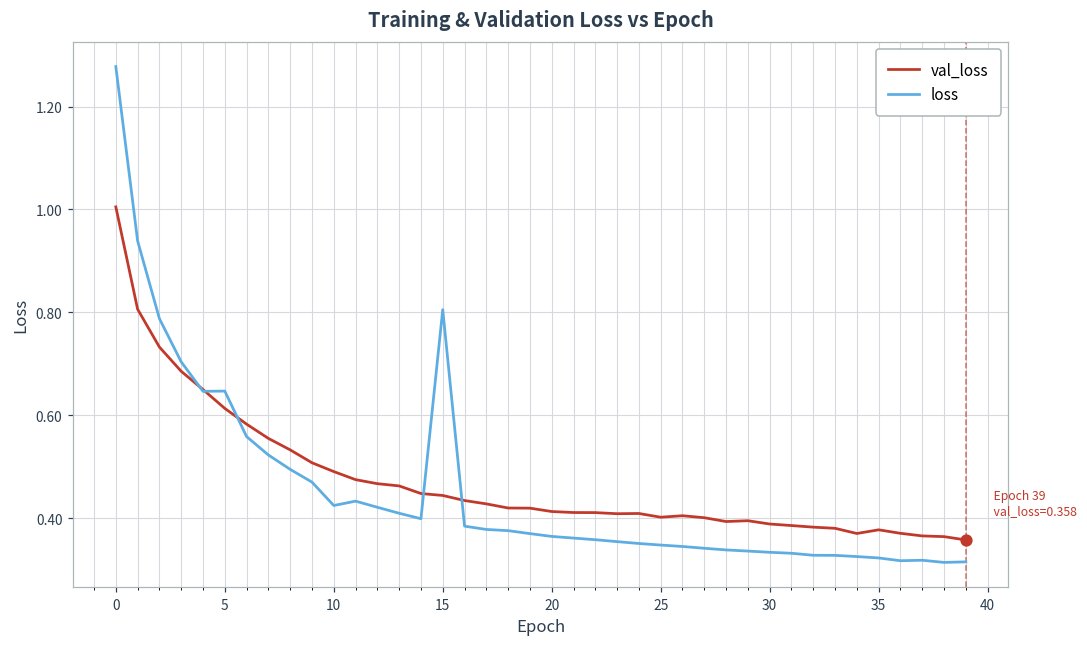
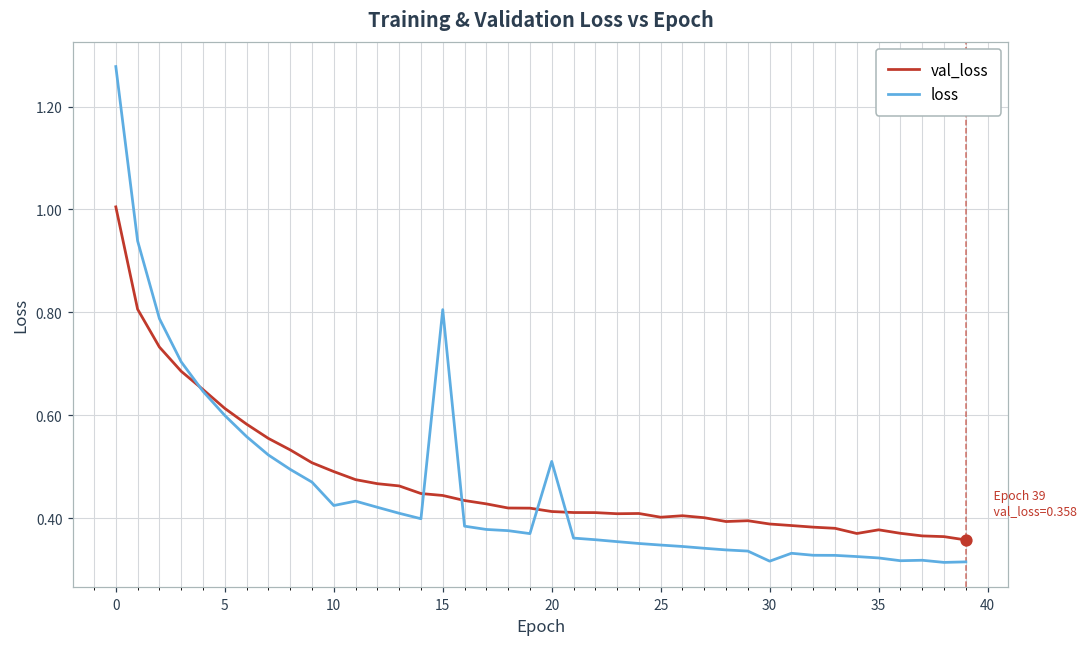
  {
    "loss": {
      "0": 1.28,
-     "5": 0.65,
+     "5": 0.60,
      "10": 0.42,
      "15": 0.81,
-     "20": 0.36,
+     "20": 0.51,
      "25": 0.35,
-     "30": 0.33,
+     "30": 0.32,
      "35": 0.32
    }
  }
